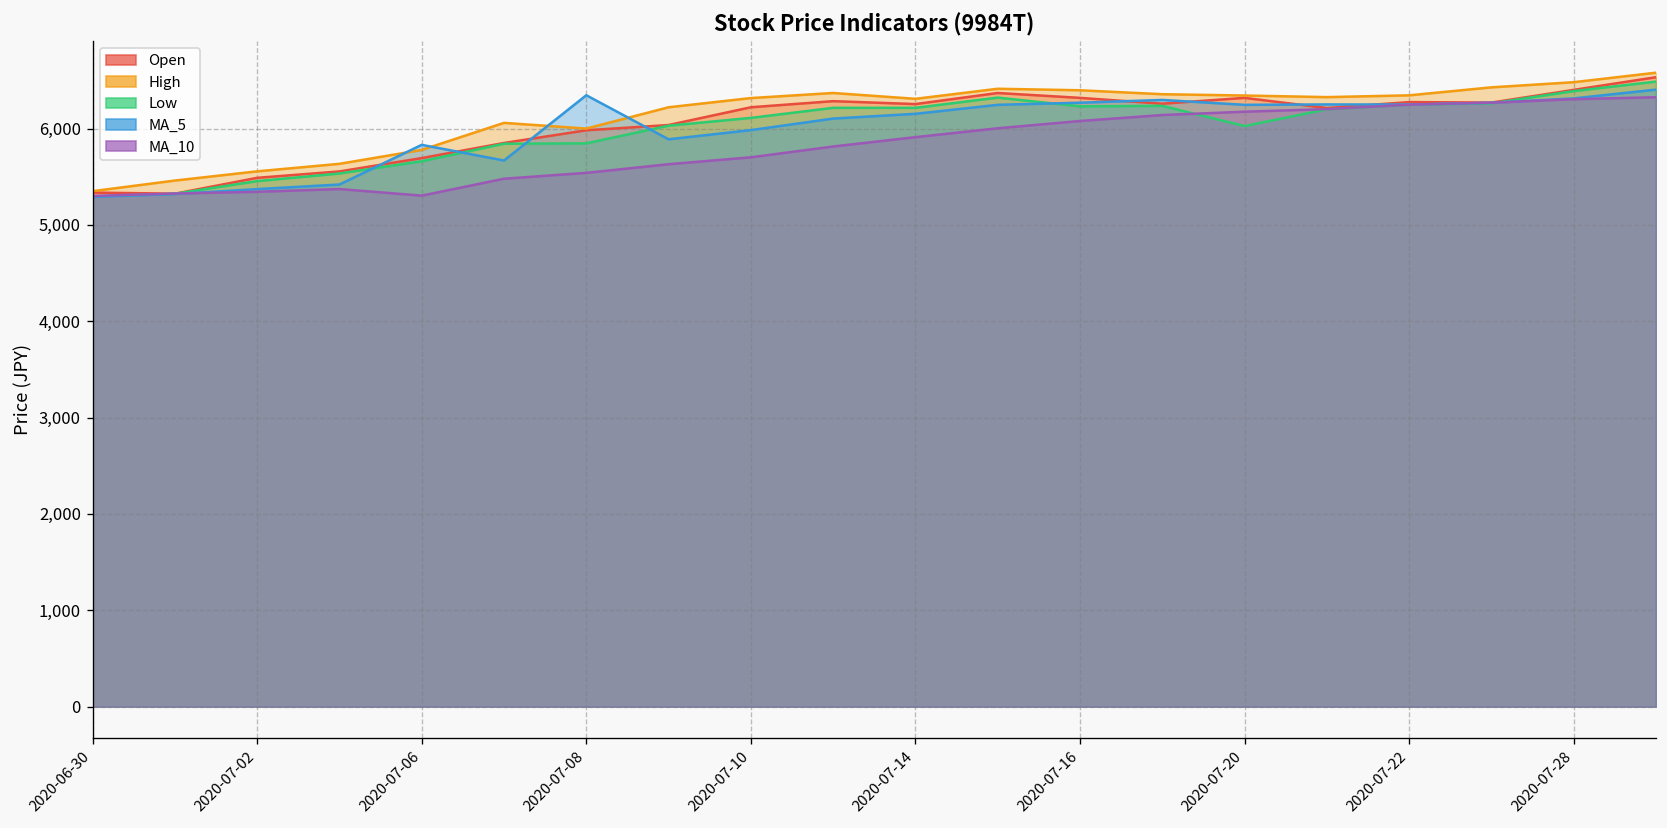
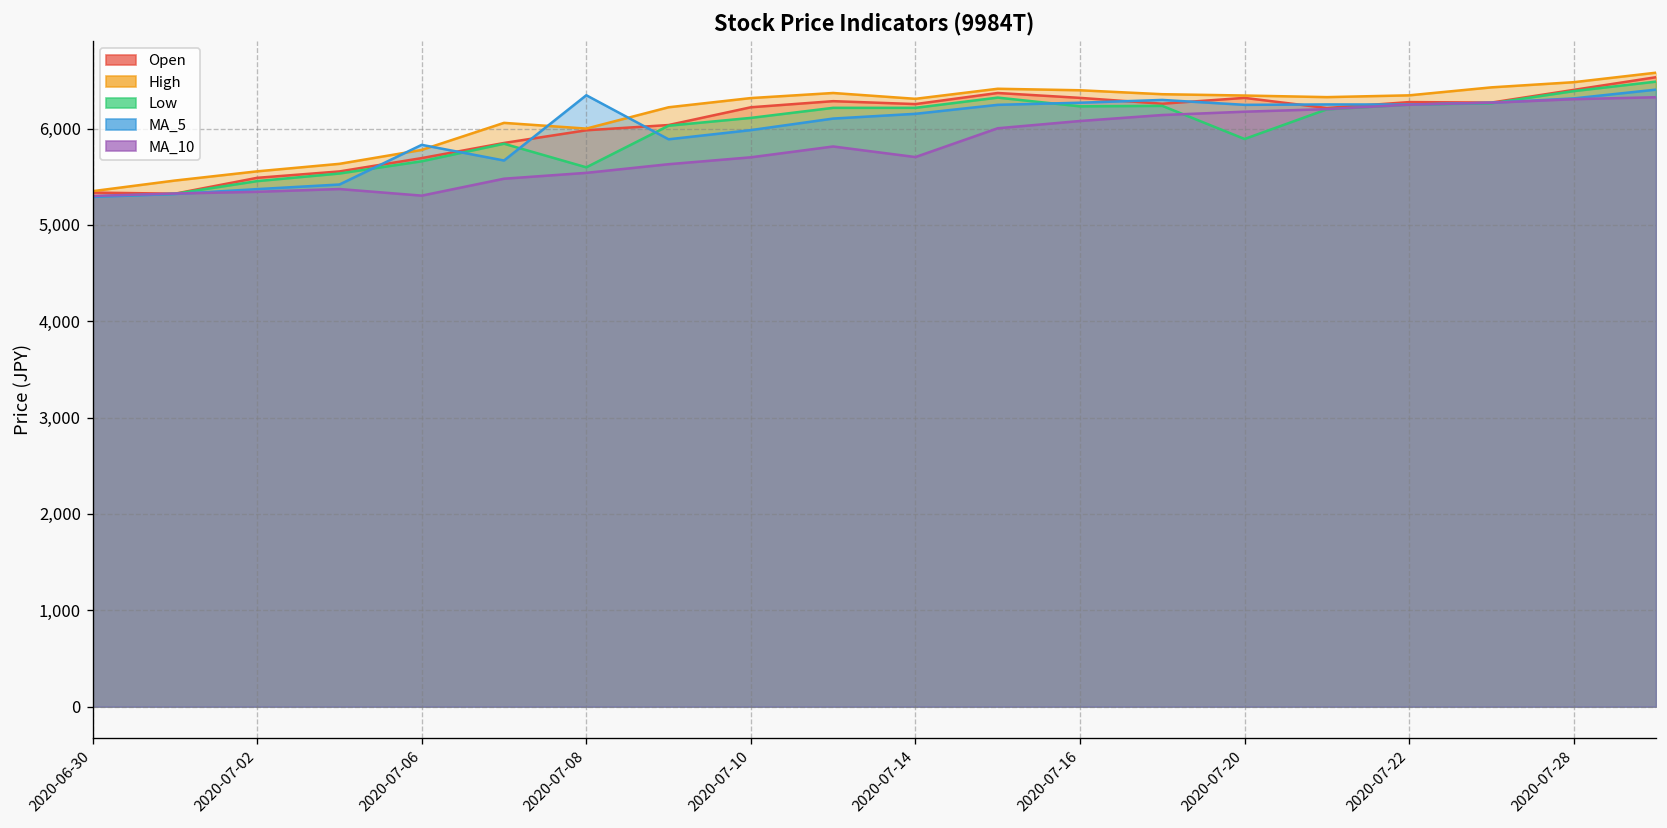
  {
    "Low": {
      "2020-07-02": "5,500",
      "2020-07-06": "5,700",
-     "2020-07-08": "5,800",
+     "2020-07-08": "5,600",
      "2020-07-10": "6,100",
      "2020-07-14": "6,200",
      "2020-07-16": "6,200",
-     "2020-07-20": "6,000"
+     "2020-07-20": "5,900"
    },
    "MA_5": {
      "2020-07-06": "5,800",
      "2020-07-08": "6,300",
      "2020-07-10": "6,000",
      "2020-07-14": "6,200",
      "2020-07-16": "6,300",
      "2020-07-20": "6,200"
    },
    "MA_10": {
      "2020-07-06": "5,300",
      "2020-07-08": "5,500",
      "2020-07-10": "5,700",
-     "2020-07-14": "5,900",
+     "2020-07-14": "5,700",
      "2020-07-16": "6,100",
      "2020-07-20": "6,200"
    }
  }
